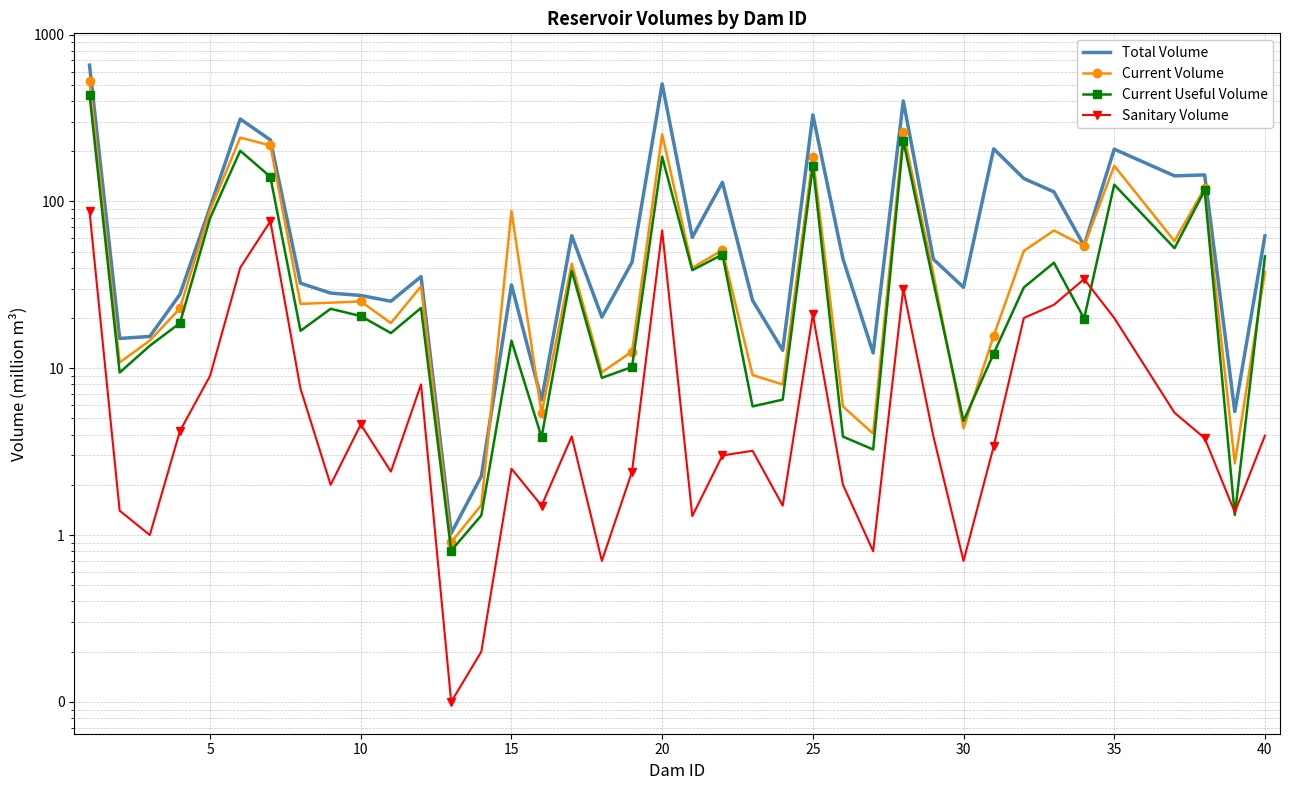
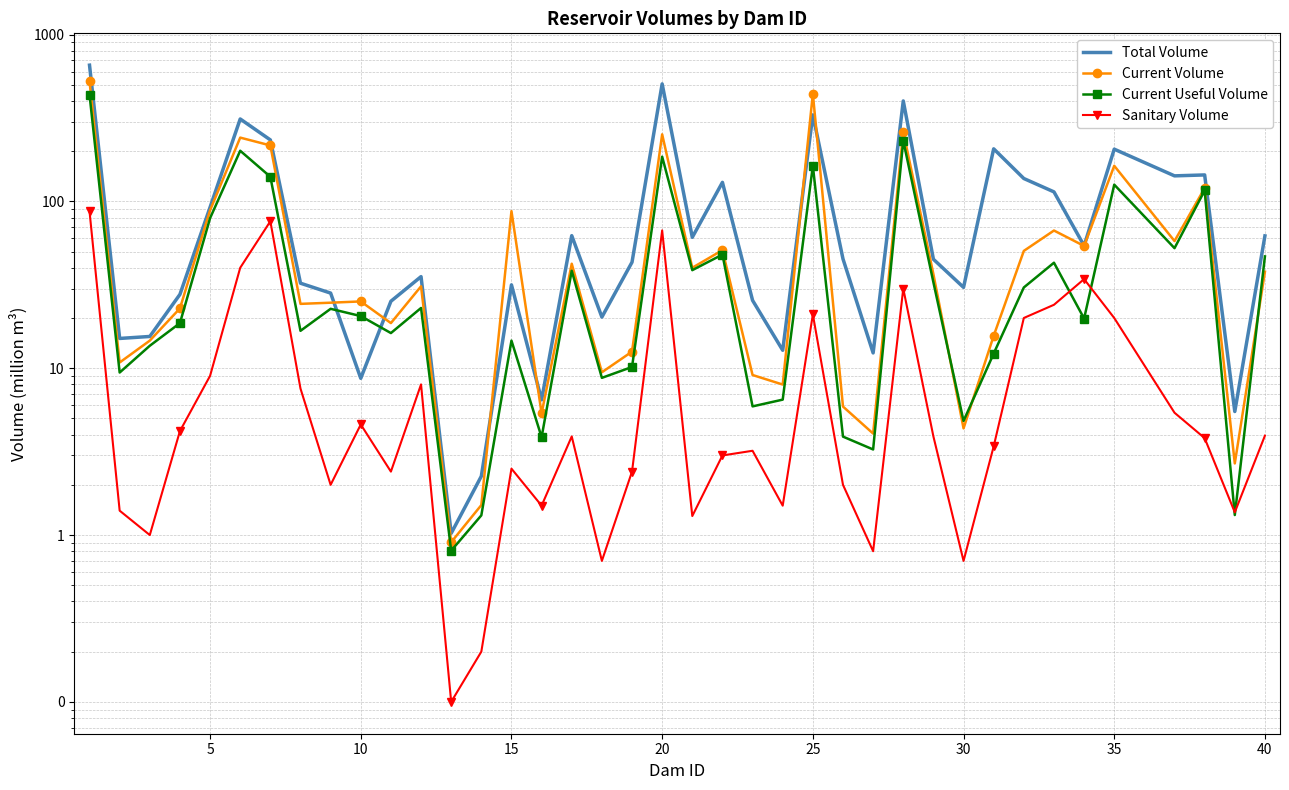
  {
    "Total Volume": {
      "5": 90,
-     "10": 27,
+     "10": 9,
      "15": 32,
      "20": 510,
      "25": 330,
      "30": 31,
      "35": 210,
      "40": 62
    },
    "Current Volume": {
      "5": 90,
      "10": 25,
      "15": 90,
      "20": 250,
-     "25": 180,
+     "25": 440,
      "30": 4.4,
      "35": 160,
      "40": 38
    },
    "Current Useful Volume": {
      "5": 80,
      "10": 21,
      "15": 15,
      "20": 190,
      "25": 160,
      "30": 4.8,
      "35": 130,
      "40": 47
    },
    "Sanitary Volume": {
      "5": 9,
      "10": 4.6,
      "15": 2.5,
      "20": 67,
      "25": 21,
      "30": 0.70,
      "35": 20,
      "40": 4
    }
  }
